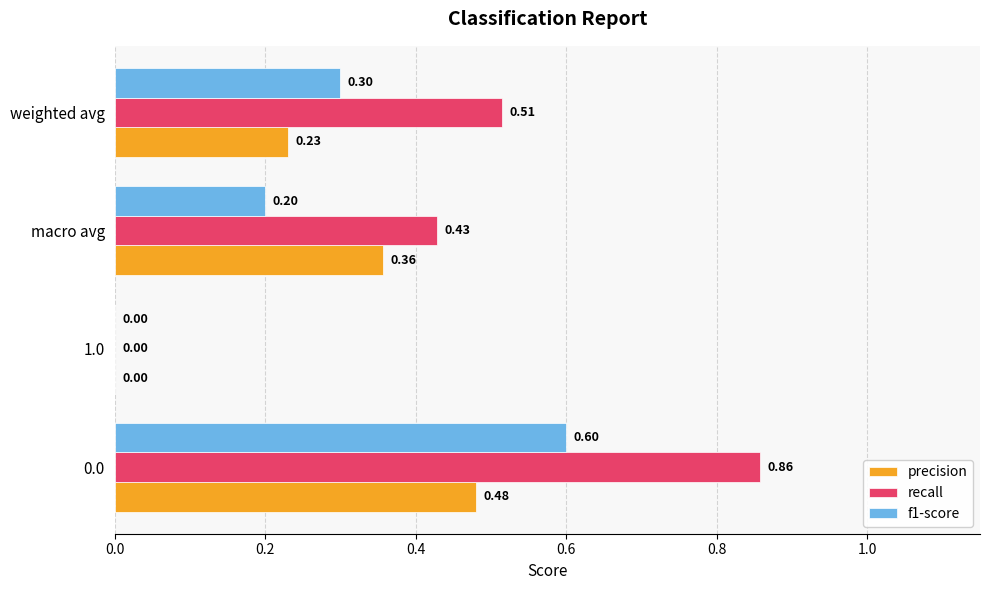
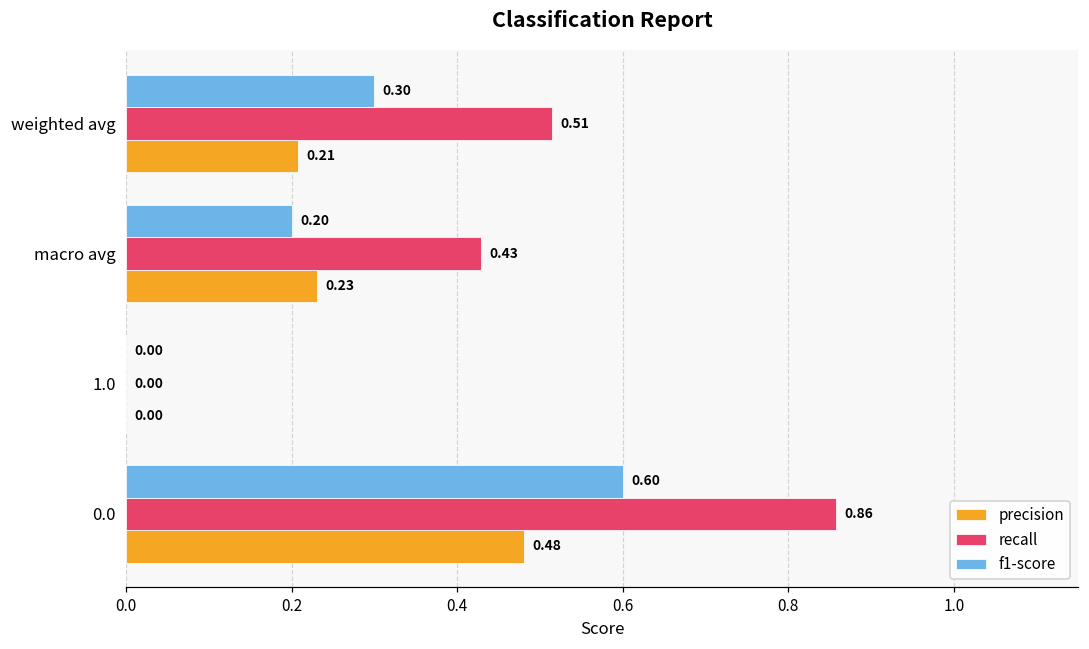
  {
    "precision": {
-     "weighted avg": 0.23,
-     "macro avg": 0.36,
+     "weighted avg": 0.21,
+     "macro avg": 0.23,
      "1.0": 0.00,
      "0.0": 0.48
    },
    "recall": {
      "weighted avg": 0.51,
      "macro avg": 0.43,
      "1.0": 0.00,
      "0.0": 0.86
    },
    "f1-score": {
      "weighted avg": 0.30,
      "macro avg": 0.20,
      "1.0": 0.00,
      "0.0": 0.60
    }
  }
